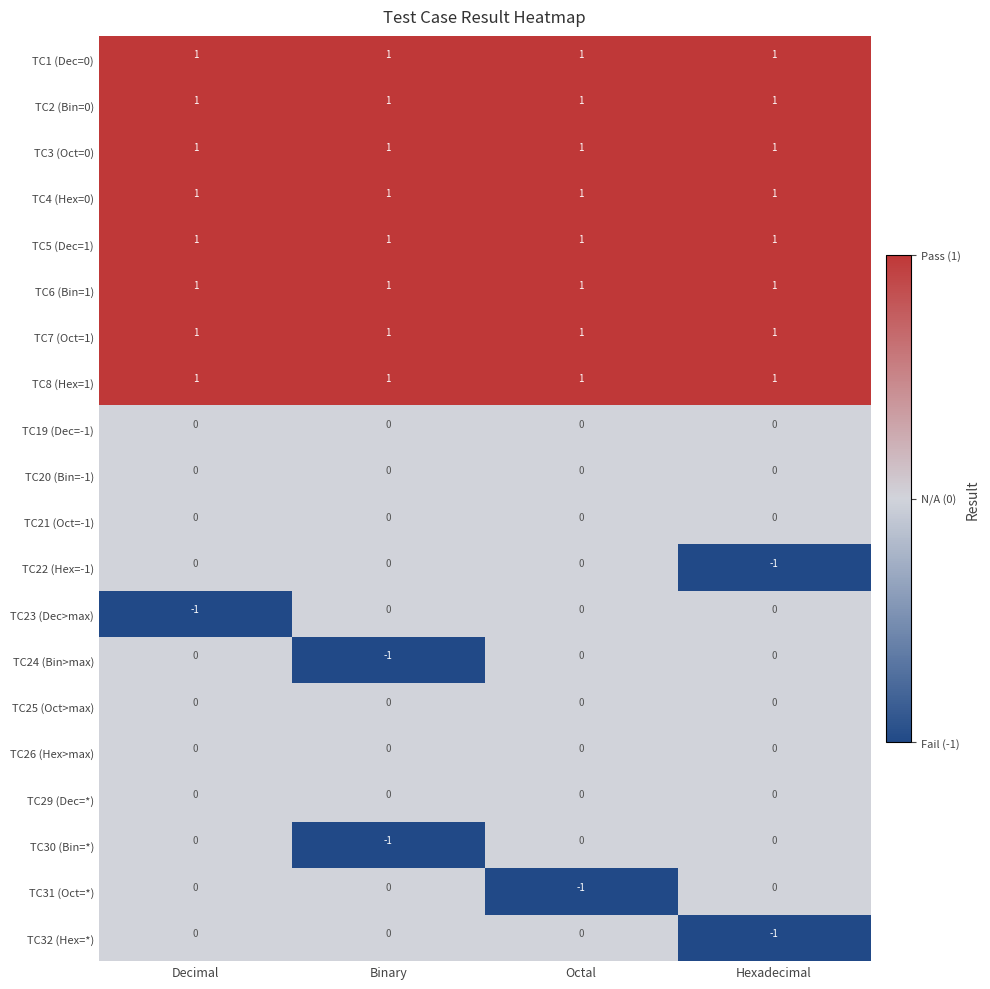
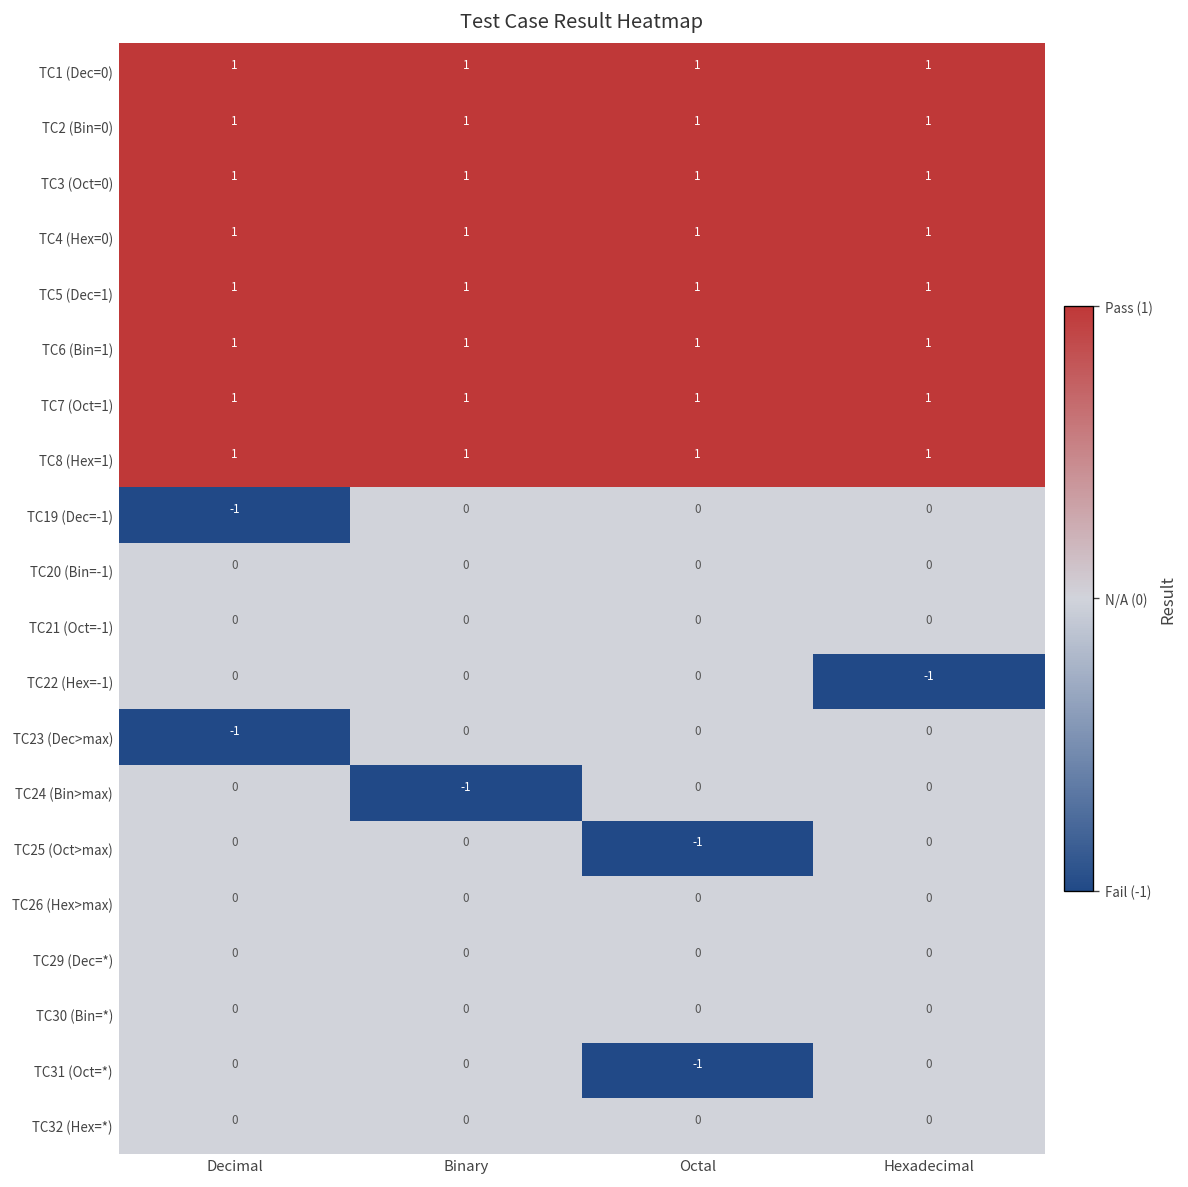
  {
    "TC1 (Dec=0)": {
      "Decimal": 1,
      "Binary": 1,
      "Octal": 1,
      "Hexadecimal": 1
    },
    "TC2 (Bin=0)": {
      "Decimal": 1,
      "Binary": 1,
      "Octal": 1,
      "Hexadecimal": 1
    },
    "TC3 (Oct=0)": {
      "Decimal": 1,
      "Binary": 1,
      "Octal": 1,
      "Hexadecimal": 1
    },
    "TC4 (Hex=0)": {
      "Decimal": 1,
      "Binary": 1,
      "Octal": 1,
      "Hexadecimal": 1
    },
    "TC5 (Dec=1)": {
      "Decimal": 1,
      "Binary": 1,
      "Octal": 1,
      "Hexadecimal": 1
    },
    "TC6 (Bin=1)": {
      "Decimal": 1,
      "Binary": 1,
      "Octal": 1,
      "Hexadecimal": 1
    },
    "TC7 (Oct=1)": {
      "Decimal": 1,
      "Binary": 1,
      "Octal": 1,
      "Hexadecimal": 1
    },
    "TC8 (Hex=1)": {
      "Decimal": 1,
      "Binary": 1,
      "Octal": 1,
      "Hexadecimal": 1
    },
    "TC19 (Dec=-1)": {
-     "Decimal": 0,
+     "Decimal": -1,
      "Binary": 0,
      "Octal": 0,
      "Hexadecimal": 0
    },
    "TC20 (Bin=-1)": {
      "Decimal": 0,
      "Binary": 0,
      "Octal": 0,
      "Hexadecimal": 0
    },
    "TC21 (Oct=-1)": {
      "Decimal": 0,
      "Binary": 0,
      "Octal": 0,
      "Hexadecimal": 0
    },
    "TC22 (Hex=-1)": {
      "Decimal": 0,
      "Binary": 0,
      "Octal": 0,
      "Hexadecimal": -1
    },
    "TC23 (Dec>max)": {
      "Decimal": -1,
      "Binary": 0,
      "Octal": 0,
      "Hexadecimal": 0
    },
    "TC24 (Bin>max)": {
      "Decimal": 0,
      "Binary": -1,
      "Octal": 0,
      "Hexadecimal": 0
    },
    "TC25 (Oct>max)": {
      "Decimal": 0,
      "Binary": 0,
-     "Octal": 0,
+     "Octal": -1,
      "Hexadecimal": 0
    },
    "TC26 (Hex>max)": {
      "Decimal": 0,
      "Binary": 0,
      "Octal": 0,
      "Hexadecimal": 0
    },
    "TC29 (Dec=*)": {
      "Decimal": 0,
      "Binary": 0,
      "Octal": 0,
      "Hexadecimal": 0
    },
    "TC30 (Bin=*)": {
      "Decimal": 0,
-     "Binary": -1,
+     "Binary": 0,
      "Octal": 0,
      "Hexadecimal": 0
    },
    "TC31 (Oct=*)": {
      "Decimal": 0,
      "Binary": 0,
      "Octal": -1,
      "Hexadecimal": 0
    },
    "TC32 (Hex=*)": {
      "Decimal": 0,
      "Binary": 0,
      "Octal": 0,
-     "Hexadecimal": -1
+     "Hexadecimal": 0
    }
  }
